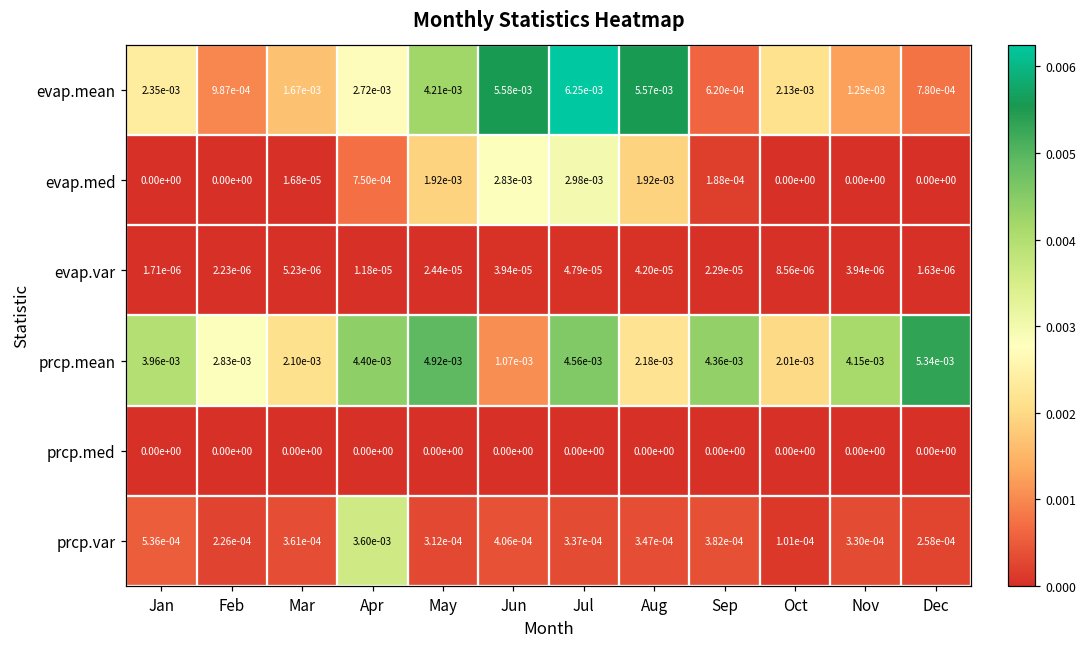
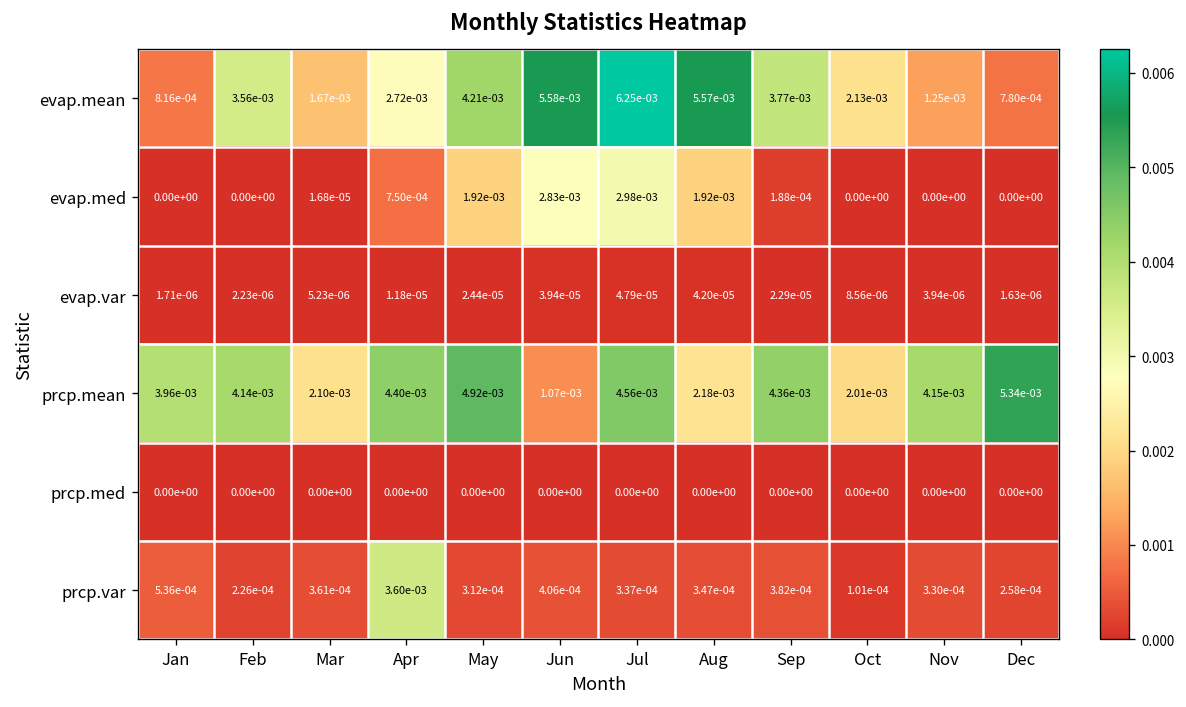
  {
    "evap.mean": {
-     "Jan": "2.35e-03",
-     "Feb": "9.87e-04",
+     "Jan": "8.16e-04",
+     "Feb": "3.56e-03",
      "Mar": "1.67e-03",
      "Apr": "2.72e-03",
      "May": "4.21e-03",
      "Jun": "5.58e-03",
      "Jul": "6.25e-03",
      "Aug": "5.57e-03",
-     "Sep": "6.20e-04",
+     "Sep": "3.77e-03",
      "Oct": "2.13e-03",
      "Nov": "1.25e-03",
      "Dec": "7.80e-04"
    },
    "evap.med": {
      "Jan": "0.00e+00",
      "Feb": "0.00e+00",
      "Mar": "1.68e-05",
      "Apr": "7.50e-04",
      "May": "1.92e-03",
      "Jun": "2.83e-03",
      "Jul": "2.98e-03",
      "Aug": "1.92e-03",
      "Sep": "1.88e-04",
      "Oct": "0.00e+00",
      "Nov": "0.00e+00",
      "Dec": "0.00e+00"
    },
    "evap.var": {
      "Jan": "1.71e-06",
      "Feb": "2.23e-06",
      "Mar": "5.23e-06",
      "Apr": "1.18e-05",
      "May": "2.44e-05",
      "Jun": "3.94e-05",
      "Jul": "4.79e-05",
      "Aug": "4.20e-05",
      "Sep": "2.29e-05",
      "Oct": "8.56e-06",
      "Nov": "3.94e-06",
      "Dec": "1.63e-06"
    },
    "prcp.mean": {
      "Jan": "3.96e-03",
-     "Feb": "2.83e-03",
+     "Feb": "4.14e-03",
      "Mar": "2.10e-03",
      "Apr": "4.40e-03",
      "May": "4.92e-03",
      "Jun": "1.07e-03",
      "Jul": "4.56e-03",
      "Aug": "2.18e-03",
      "Sep": "4.36e-03",
      "Oct": "2.01e-03",
      "Nov": "4.15e-03",
      "Dec": "5.34e-03"
    },
    "prcp.med": {
      "Jan": "0.00e+00",
      "Feb": "0.00e+00",
      "Mar": "0.00e+00",
      "Apr": "0.00e+00",
      "May": "0.00e+00",
      "Jun": "0.00e+00",
      "Jul": "0.00e+00",
      "Aug": "0.00e+00",
      "Sep": "0.00e+00",
      "Oct": "0.00e+00",
      "Nov": "0.00e+00",
      "Dec": "0.00e+00"
    },
    "prcp.var": {
      "Jan": "5.36e-04",
      "Feb": "2.26e-04",
      "Mar": "3.61e-04",
      "Apr": "3.60e-03",
      "May": "3.12e-04",
      "Jun": "4.06e-04",
      "Jul": "3.37e-04",
      "Aug": "3.47e-04",
      "Sep": "3.82e-04",
      "Oct": "1.01e-04",
      "Nov": "3.30e-04",
      "Dec": "2.58e-04"
    }
  }
